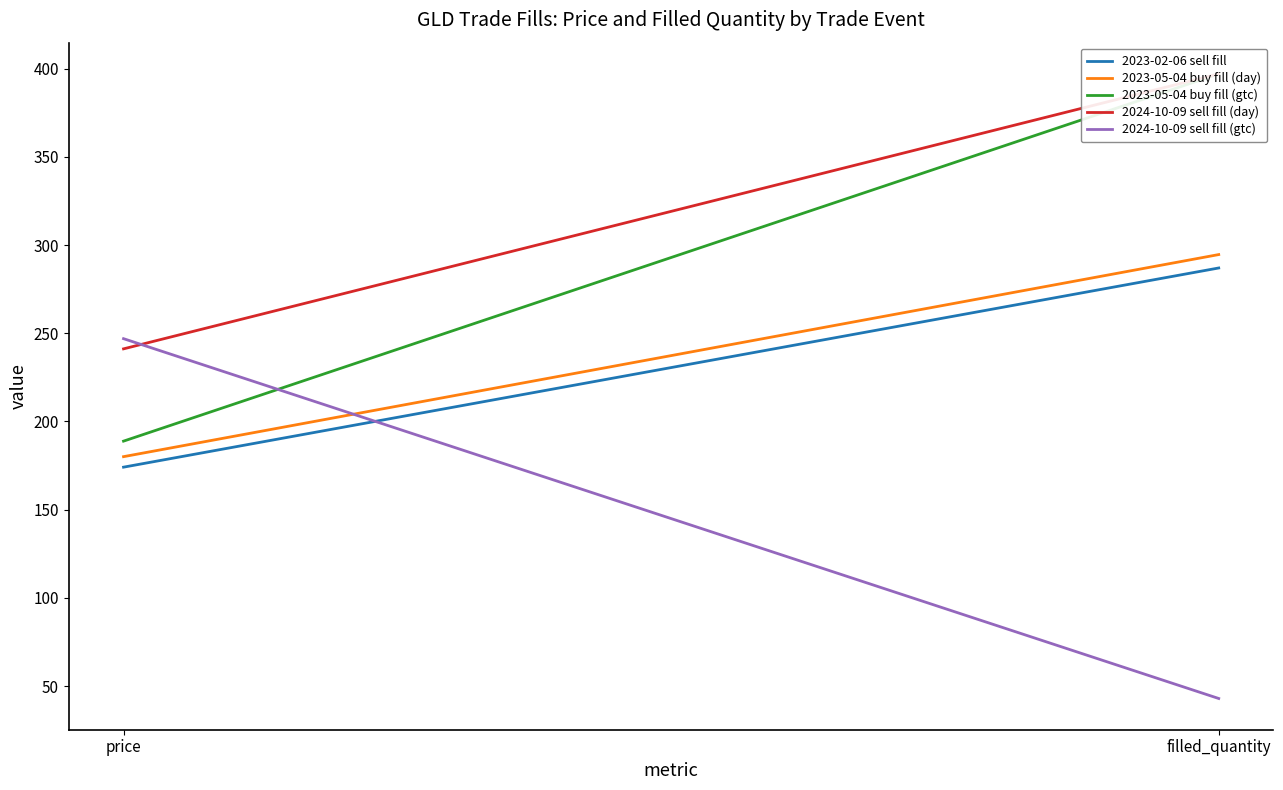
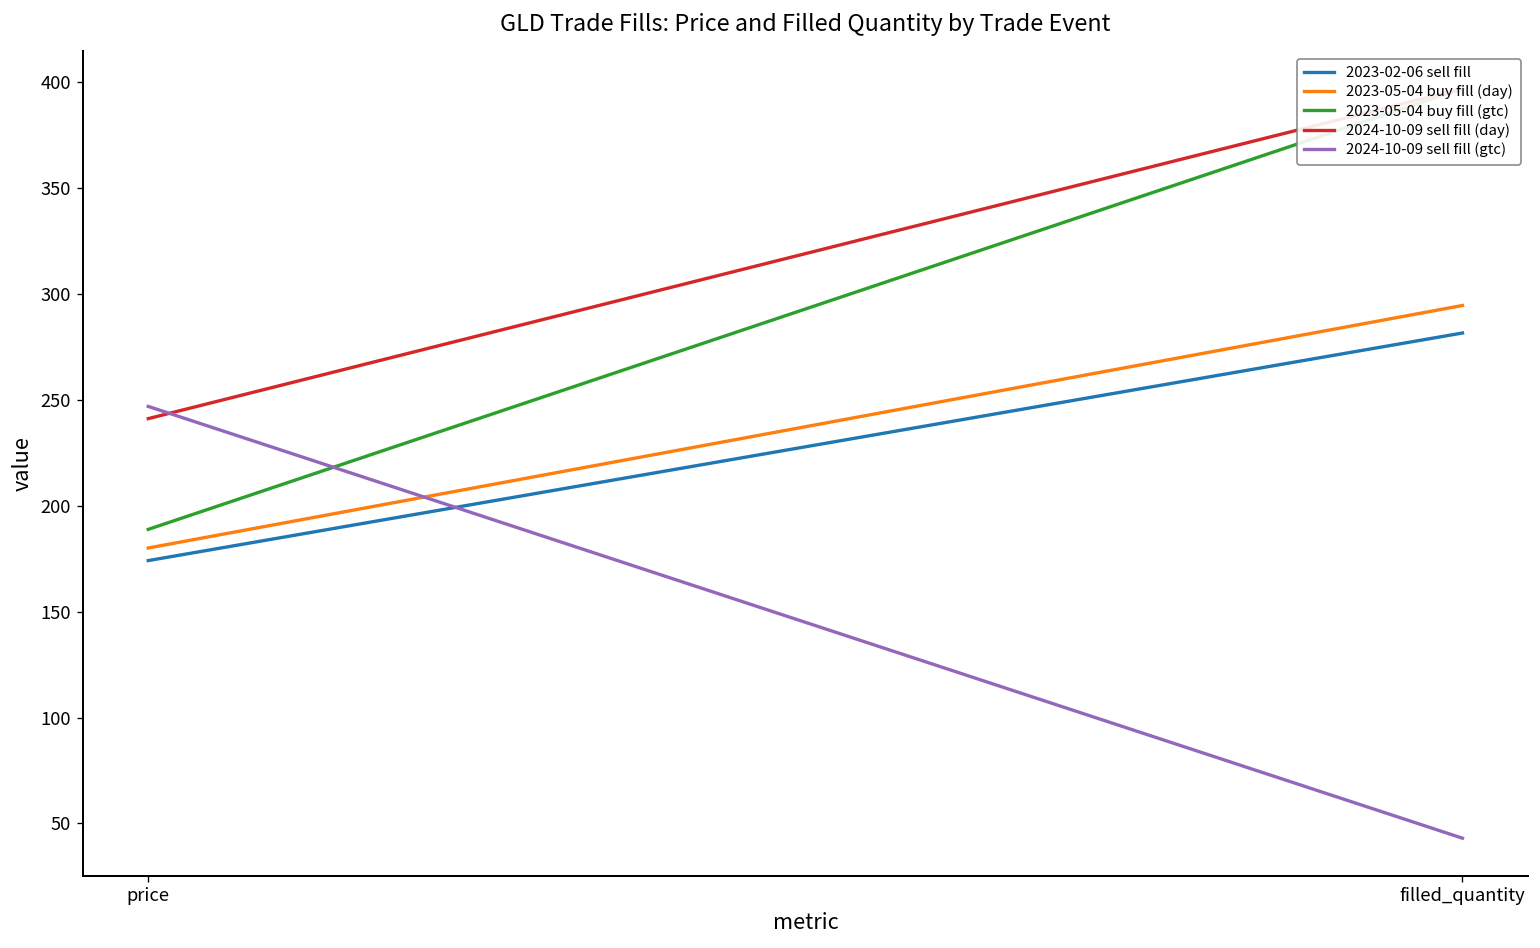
  {
    "2023-02-06 sell fill": {
      "price": 174,
-     "filled_quantity": 287
+     "filled_quantity": 282
    },
    "2023-05-04 buy fill (day)": {
      "price": 180,
      "filled_quantity": 295
    },
    "2023-05-04 buy fill (gtc)": {
      "price": 189
    },
    "2024-10-09 sell fill (day)": {
      "price": 241
    },
    "2024-10-09 sell fill (gtc)": {
      "price": 247,
      "filled_quantity": 43
    }
  }
